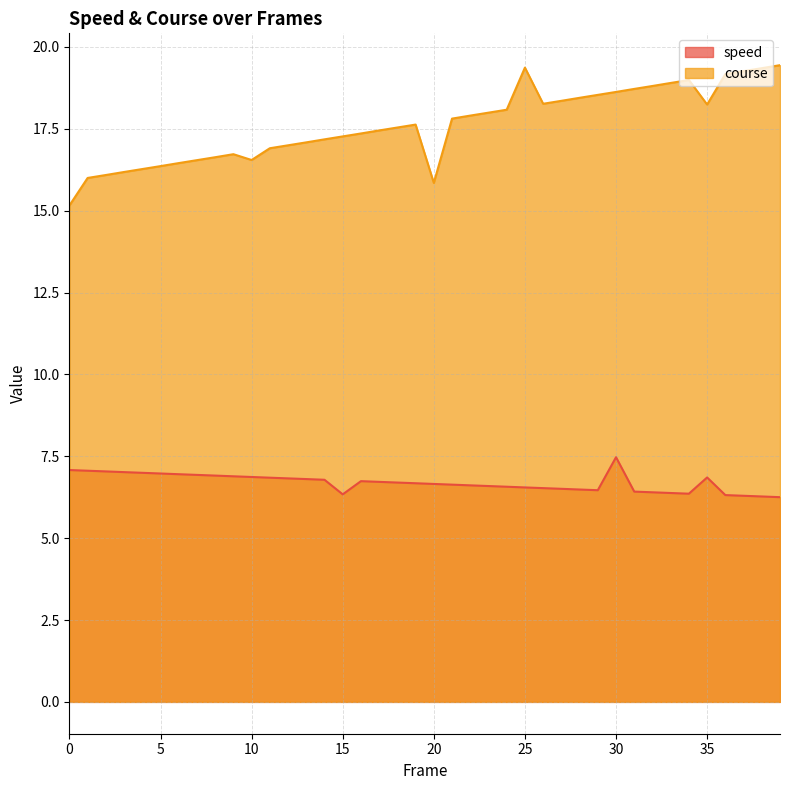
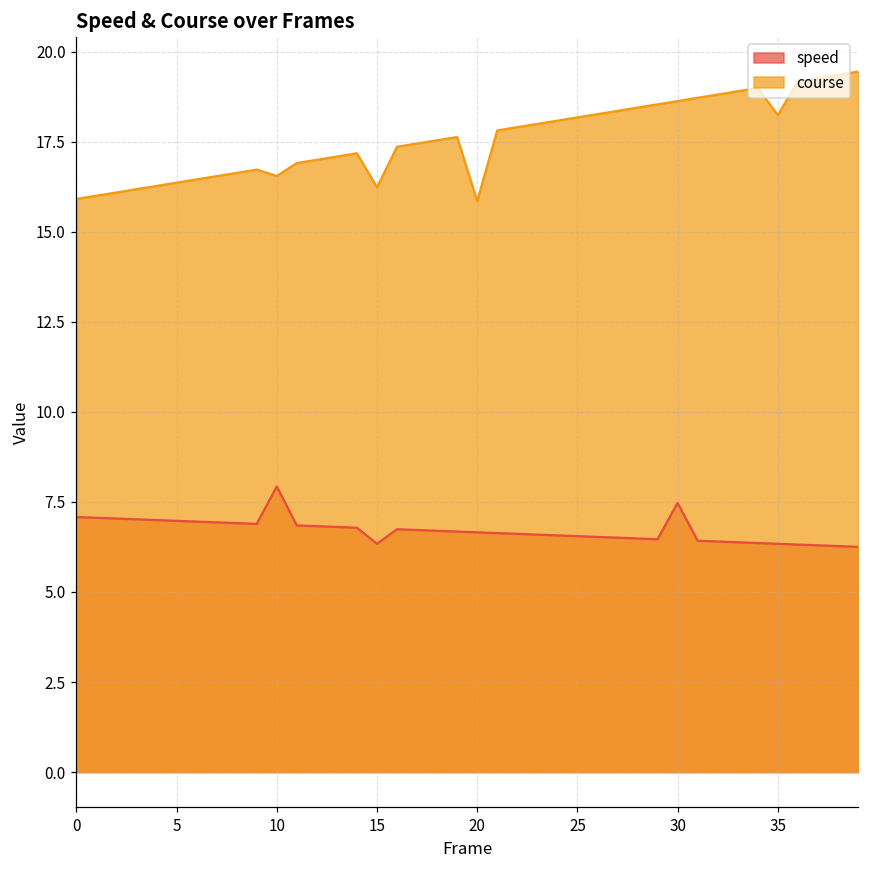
  {
    "speed": {
      "0": 7.1,
      "5": 7.0,
-     "10": 6.9,
+     "10": 7.9,
      "15": 6.3,
      "20": 6.7,
      "25": 6.5,
      "30": 7.5,
-     "35": 6.9
+     "35": 6.3
    },
    "course": {
-     "0": 15.2,
+     "0": 15.9,
      "5": 16.4,
      "10": 16.5,
-     "15": 17.3,
+     "15": 16.2,
      "20": 15.8,
-     "25": 19.4,
+     "25": 18.2,
      "30": 18.6,
      "35": 18.2
    }
  }
